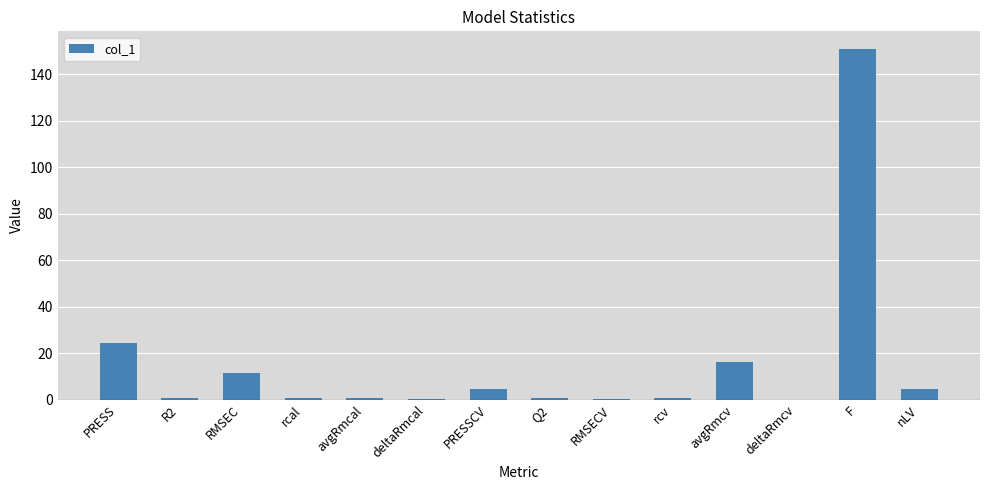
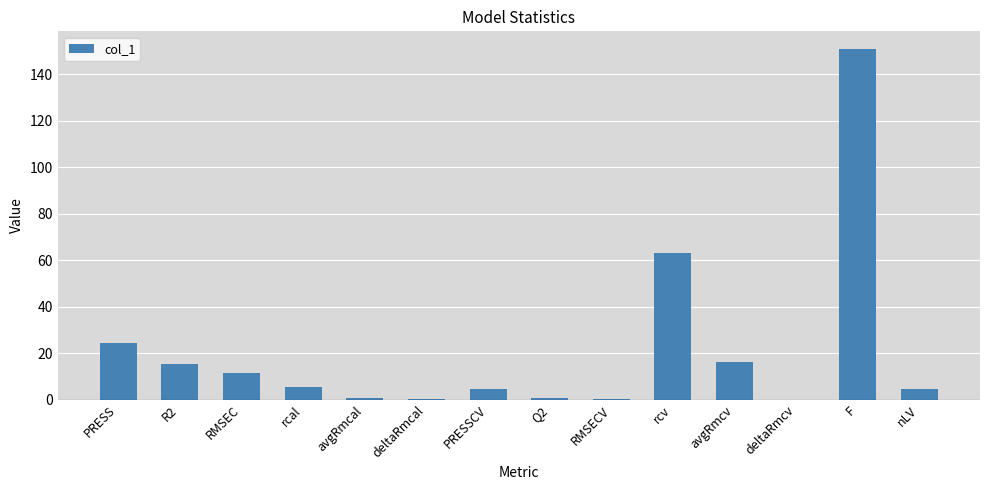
  {
    "PRESS": 24,
-   "R2": 1,
+   "R2": 15,
    "RMSEC": 11,
-   "rcal": 1,
+   "rcal": 6,
    "PRESSCV": 5,
-   "rcv": 1,
+   "rcv": 63,
    "avgRmcv": 16,
    "F": 151,
    "nLV": 5
  }
